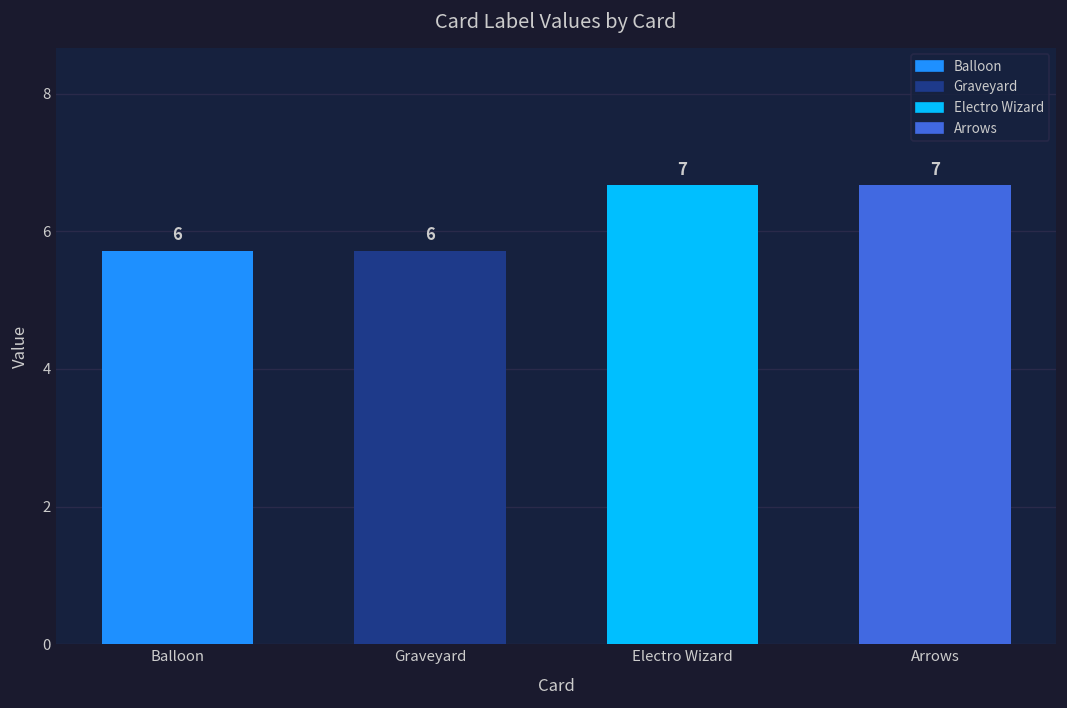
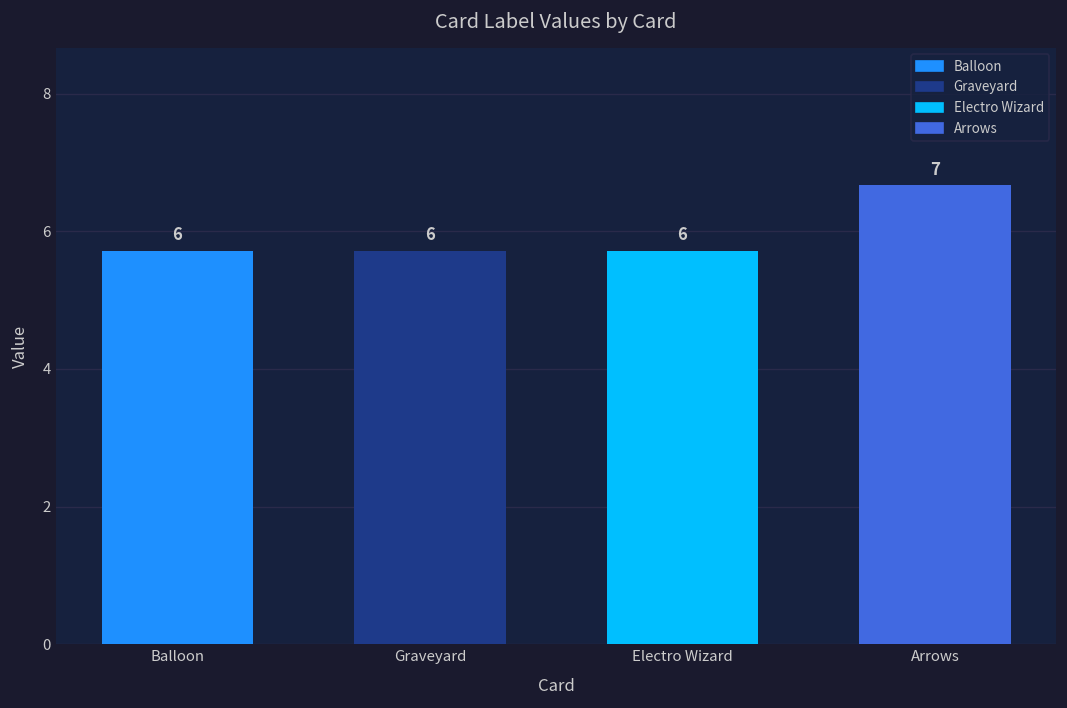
  {
    "Balloon": 6,
    "Graveyard": 6,
-   "Electro Wizard": 7,
+   "Electro Wizard": 6,
    "Arrows": 7
  }
